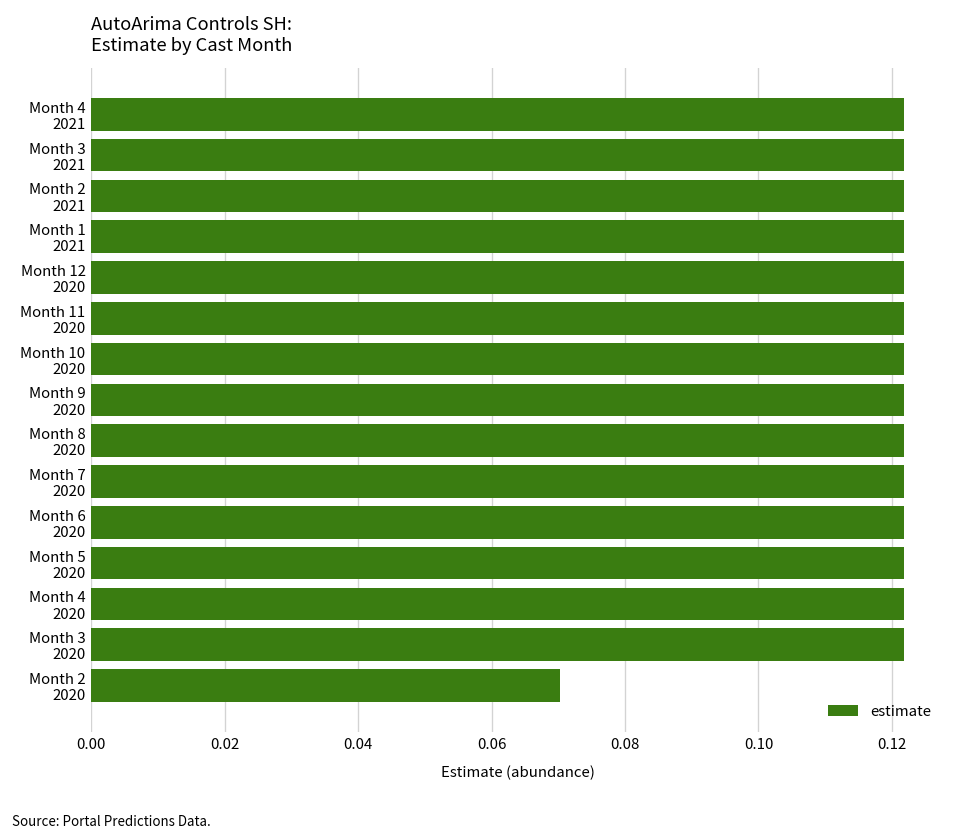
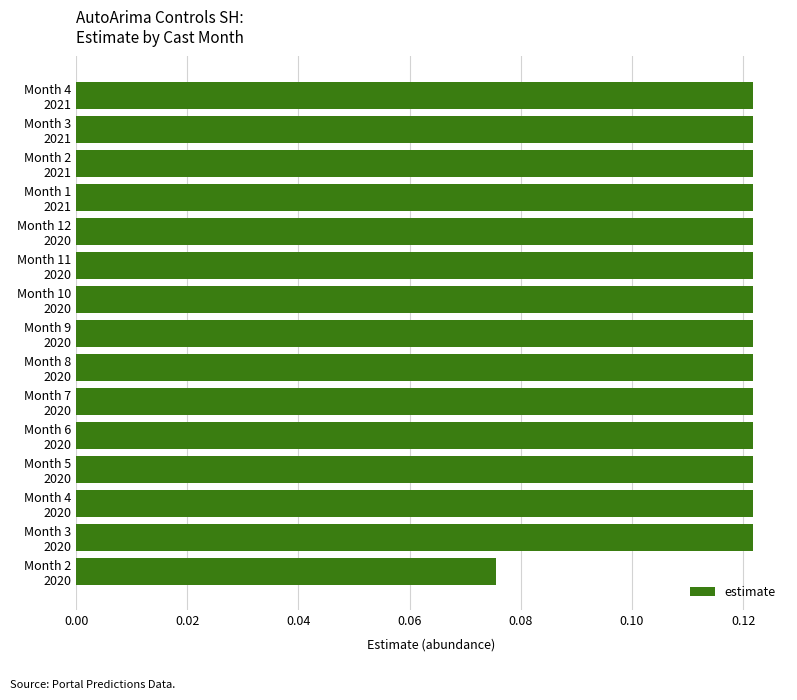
  {
    "Month 4 2021": 0.122,
    "Month 3 2021": 0.122,
    "Month 2 2021": 0.122,
    "Month 1 2021": 0.122,
    "Month 12 2020": 0.122,
    "Month 11 2020": 0.122,
    "Month 10 2020": 0.122,
    "Month 9 2020": 0.122,
    "Month 8 2020": 0.122,
    "Month 7 2020": 0.122,
    "Month 6 2020": 0.122,
    "Month 5 2020": 0.122,
    "Month 4 2020": 0.122,
    "Month 3 2020": 0.122,
-   "Month 2 2020": 0.070
+   "Month 2 2020": 0.076
  }
